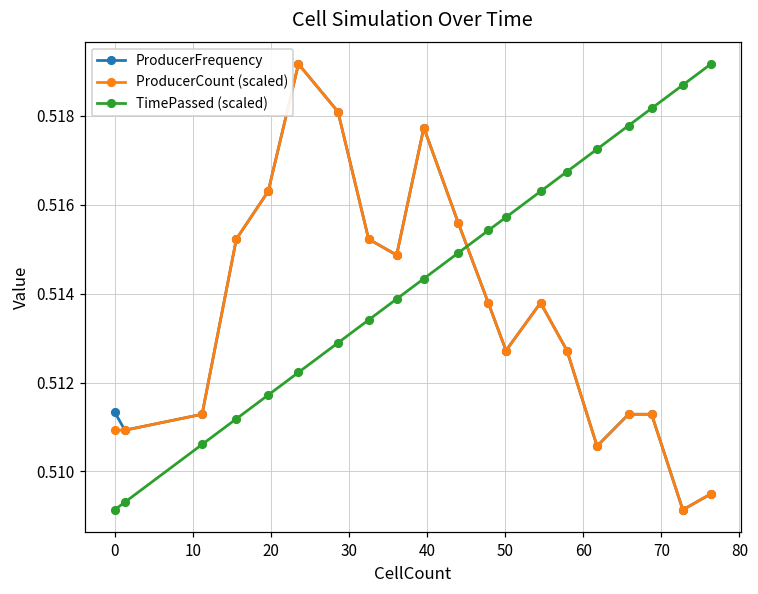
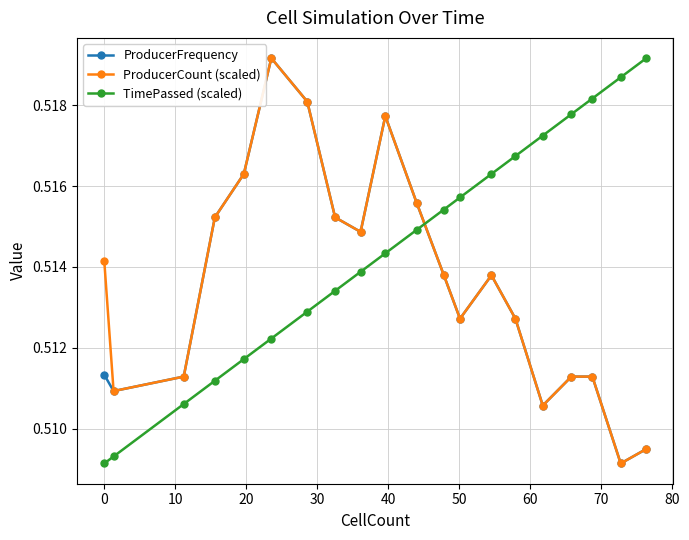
  {
    "ProducerFrequency": {
      "0": 0.5113
    },
    "ProducerCount (scaled)": {
-     "0": 0.5109
+     "0": 0.5142
    },
    "TimePassed (scaled)": {
      "0": 0.5091
    }
  }
